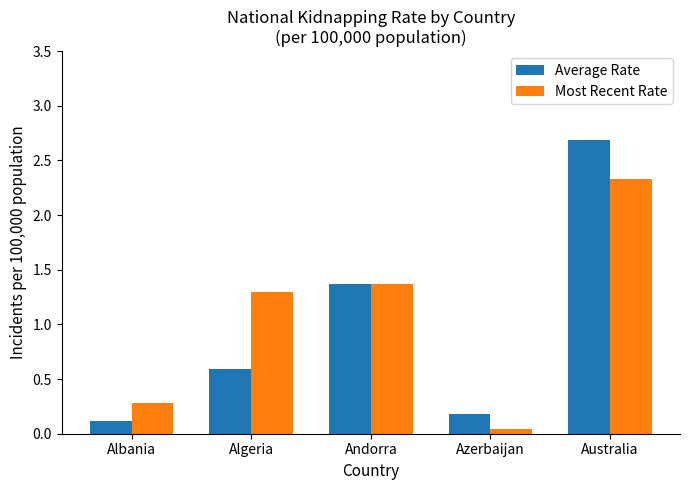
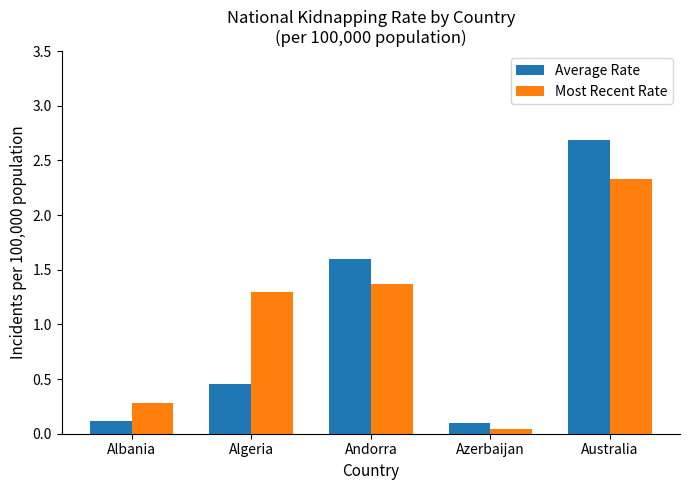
  {
    "Average Rate": {
      "Albania": 0.12,
-     "Algeria": 0.60,
-     "Andorra": 1.37,
-     "Azerbaijan": 0.18,
+     "Algeria": 0.46,
+     "Andorra": 1.60,
+     "Azerbaijan": 0.10,
      "Australia": 2.69
    },
    "Most Recent Rate": {
      "Albania": 0.28,
      "Algeria": 1.30,
      "Andorra": 1.37,
      "Azerbaijan": 0.04,
      "Australia": 2.33
    }
  }
